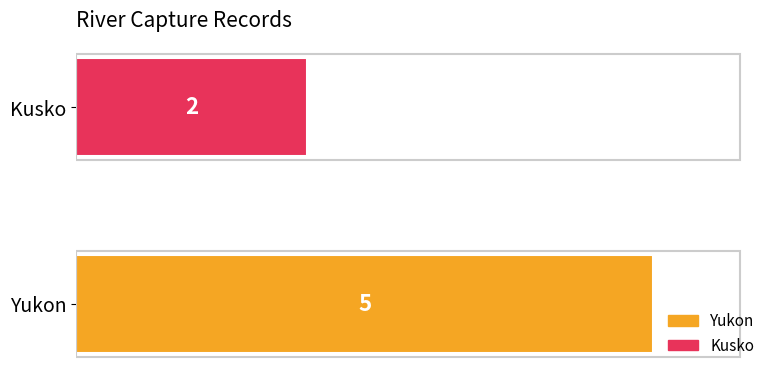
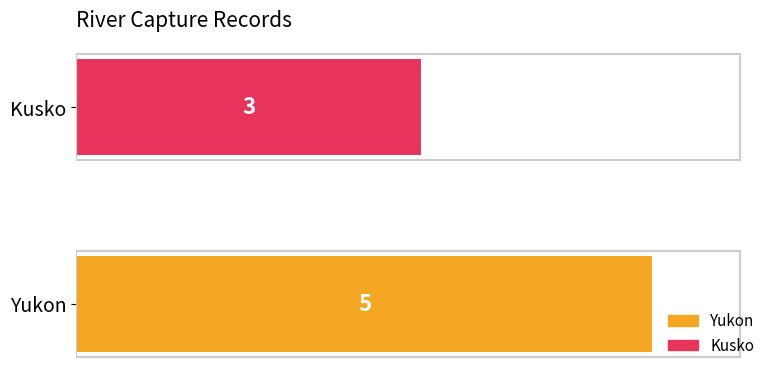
  {
-   "Kusko": 2,
+   "Kusko": 3,
    "Yukon": 5
  }
